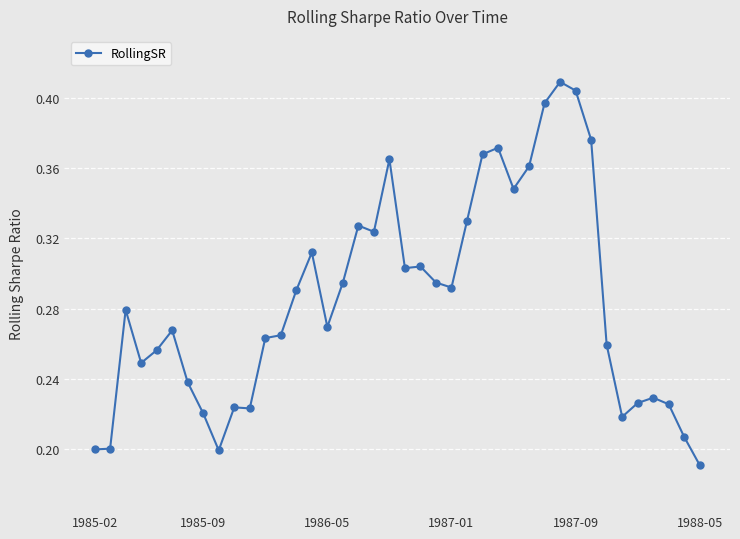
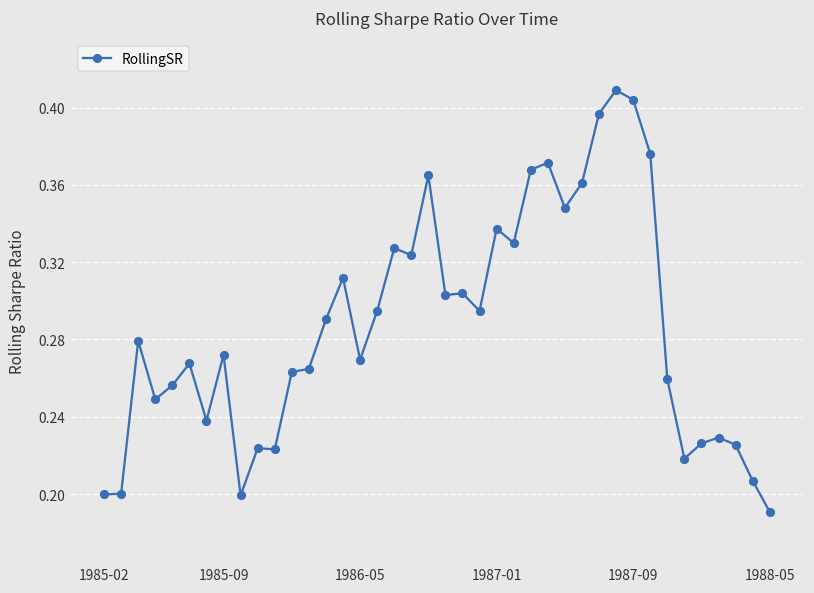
  {
    "1985-02": 0.200,
-   "1985-09": 0.220,
+   "1985-09": 0.272,
    "1986-05": 0.270,
-   "1987-01": 0.292,
+   "1987-01": 0.337,
    "1987-09": 0.404,
    "1988-05": 0.191
  }
